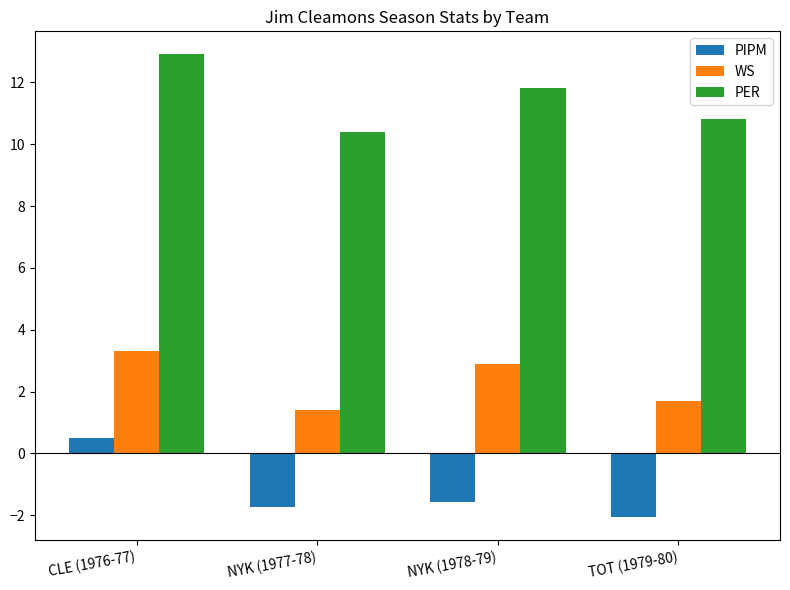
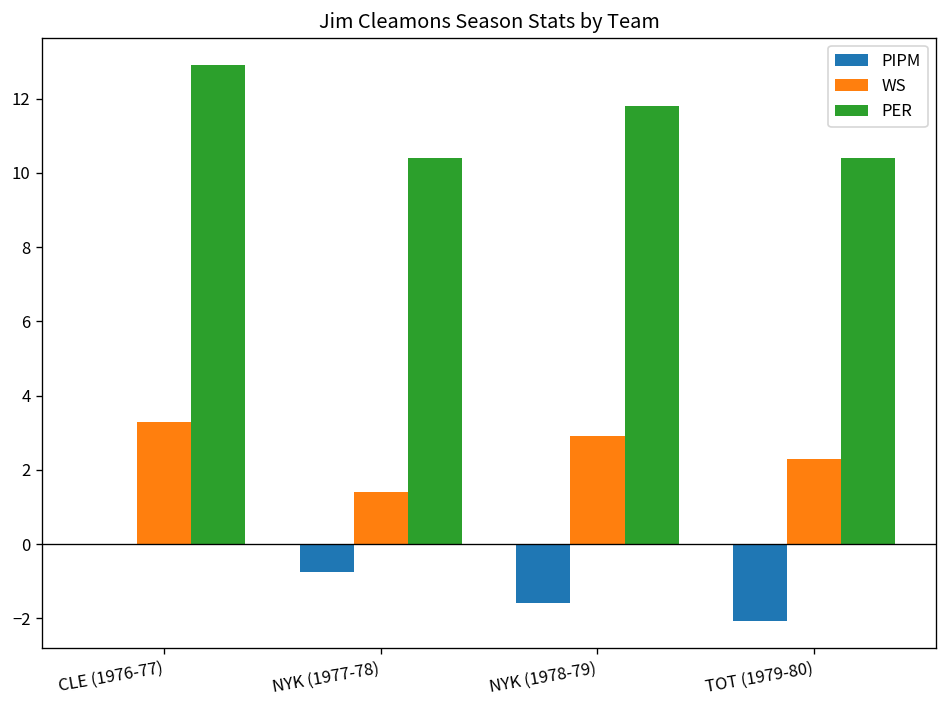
  {
    "PIPM": {
-     "CLE (1976-77)": 0.5,
-     "NYK (1977-78)": -1.7,
+     "CLE (1976-77)": 0.0,
+     "NYK (1977-78)": -0.8,
      "NYK (1978-79)": -1.6,
      "TOT (1979-80)": -2.1
    },
    "WS": {
      "CLE (1976-77)": 3.3,
      "NYK (1977-78)": 1.4,
      "NYK (1978-79)": 2.9,
-     "TOT (1979-80)": 1.7
+     "TOT (1979-80)": 2.3
    },
    "PER": {
      "CLE (1976-77)": 12.9,
      "NYK (1977-78)": 10.4,
      "NYK (1978-79)": 11.8,
-     "TOT (1979-80)": 10.8
+     "TOT (1979-80)": 10.4
    }
  }
